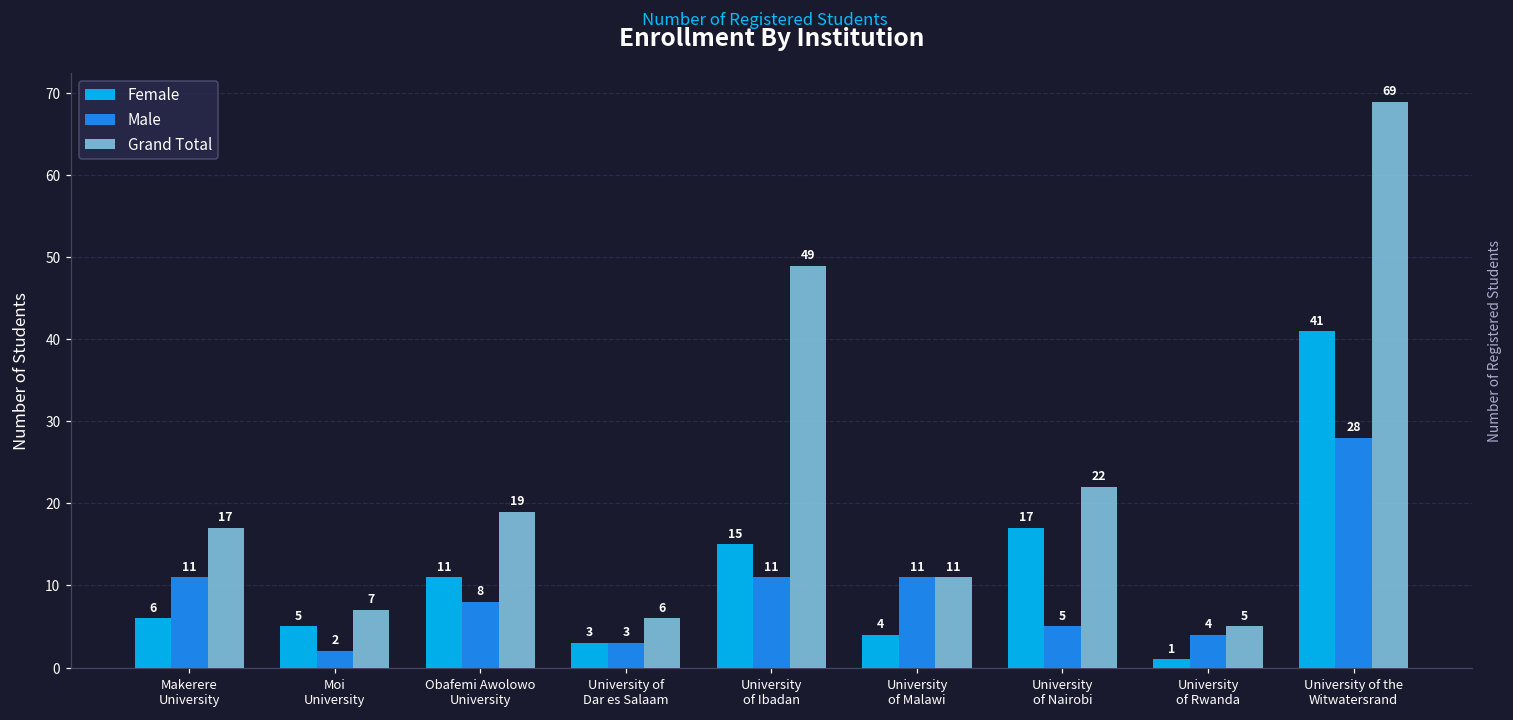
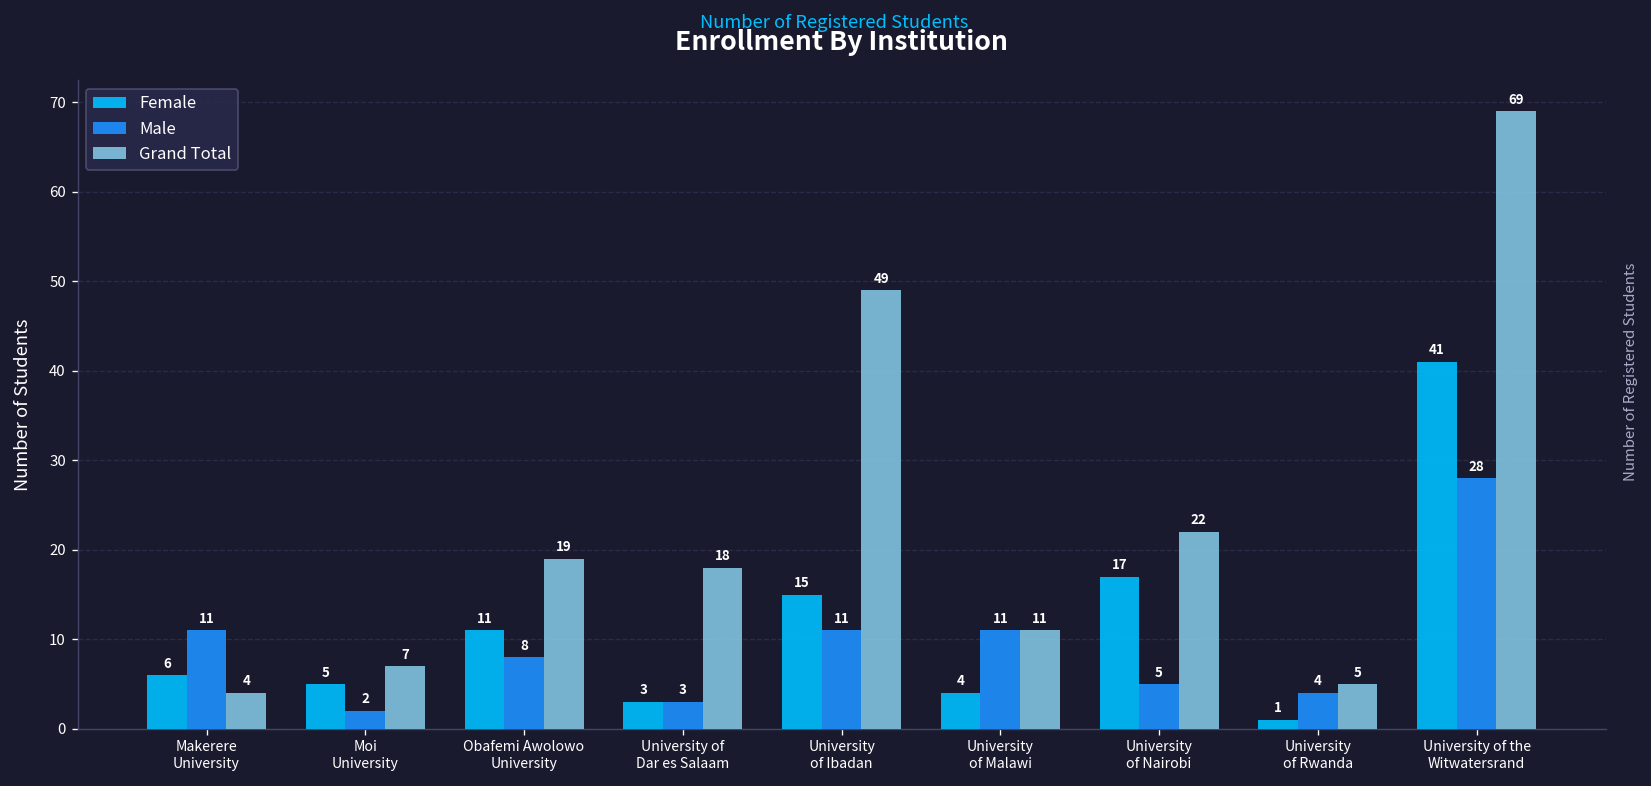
  {
    "Grand Total": {
-     "Makerere University": 17,
+     "Makerere University": 4,
      "Moi University": 7,
      "Obafemi Awolowo University": 19,
-     "University of Dar es Salaam": 6,
+     "University of Dar es Salaam": 18,
      "University of Ibadan": 49,
      "University of Malawi": 11,
      "University of Nairobi": 22,
      "University of Rwanda": 5,
      "University of the Witwatersrand": 69
    }
  }
